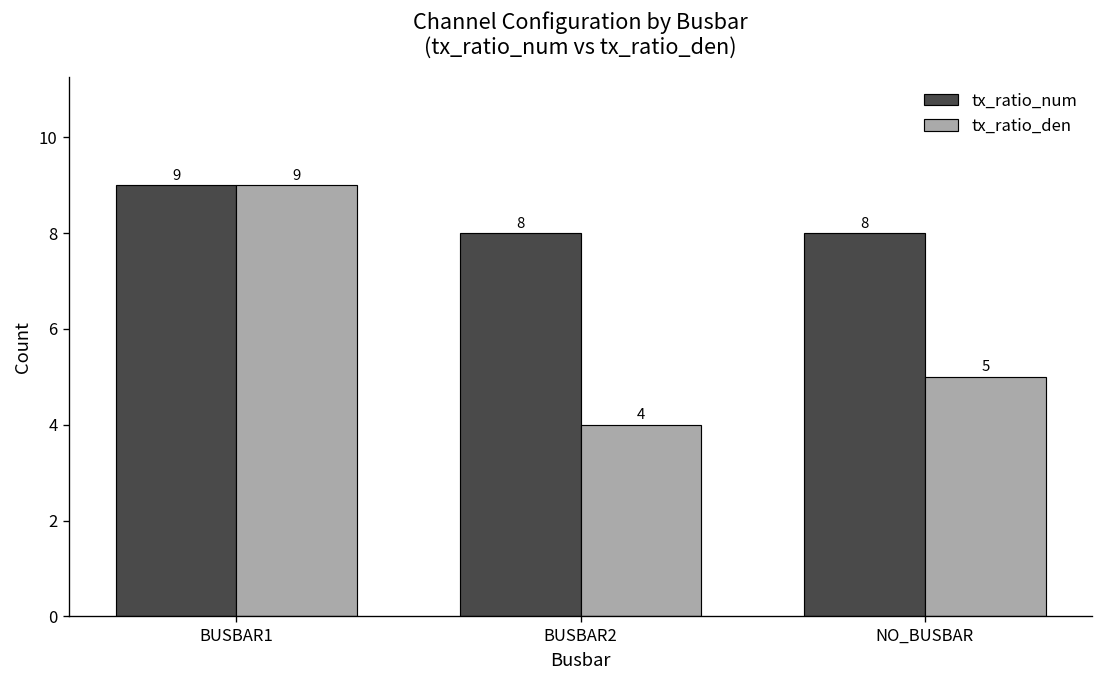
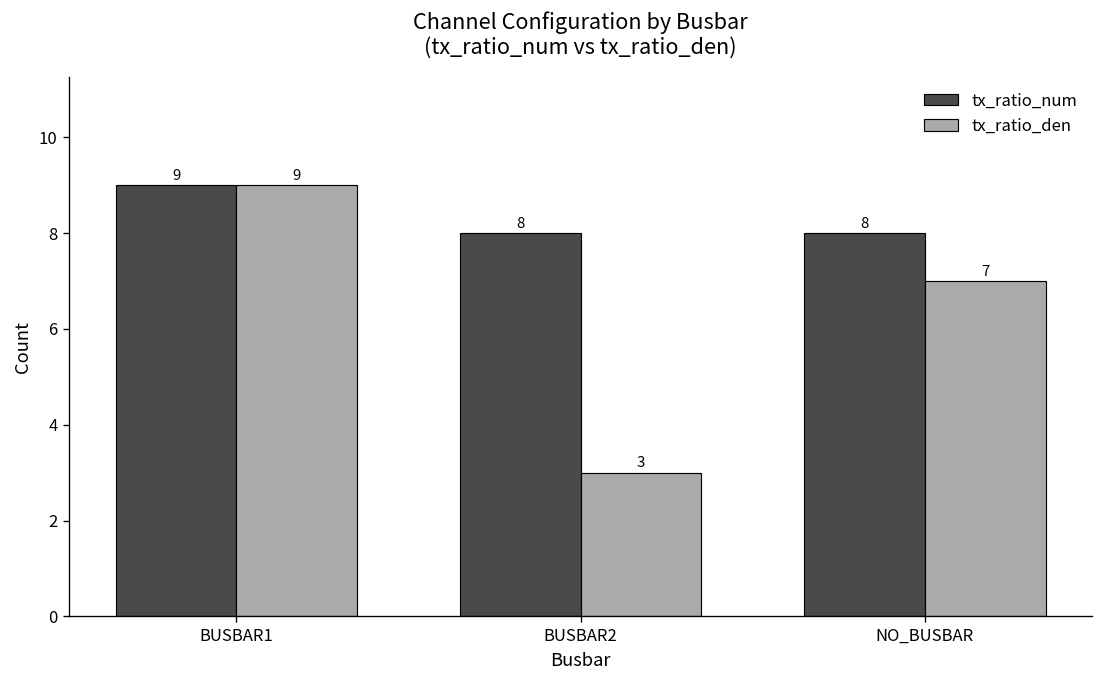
  {
    "tx_ratio_num": {
      "BUSBAR1": 9,
      "BUSBAR2": 8,
      "NO_BUSBAR": 8
    },
    "tx_ratio_den": {
      "BUSBAR1": 9,
-     "BUSBAR2": 4,
-     "NO_BUSBAR": 5
+     "BUSBAR2": 3,
+     "NO_BUSBAR": 7
    }
  }
